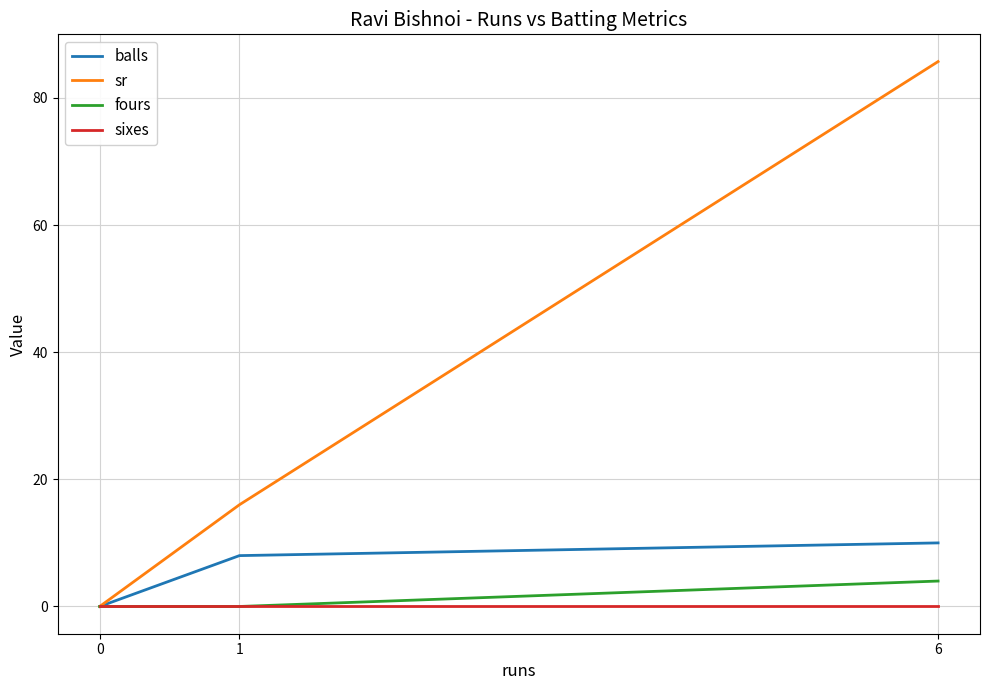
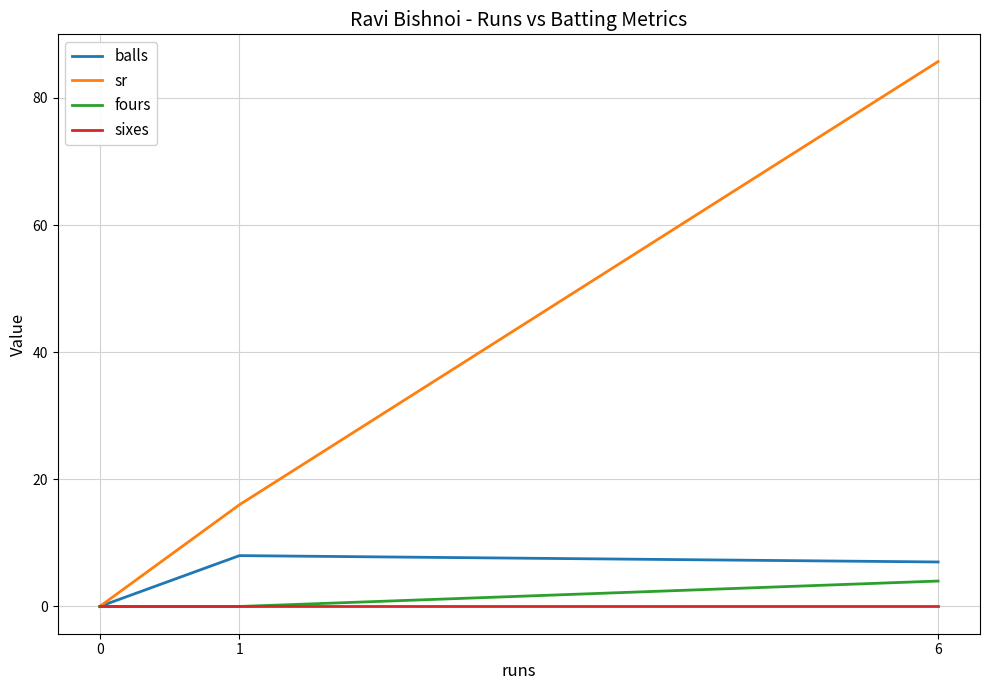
  {
    "balls": {
      "1": 8,
-     "6": 10
+     "6": 7
    },
    "sr": {
      "1": 16,
      "6": 86
    },
    "fours": {
      "6": 4
    },
    "sixes": {
      "6": 0
    }
  }
